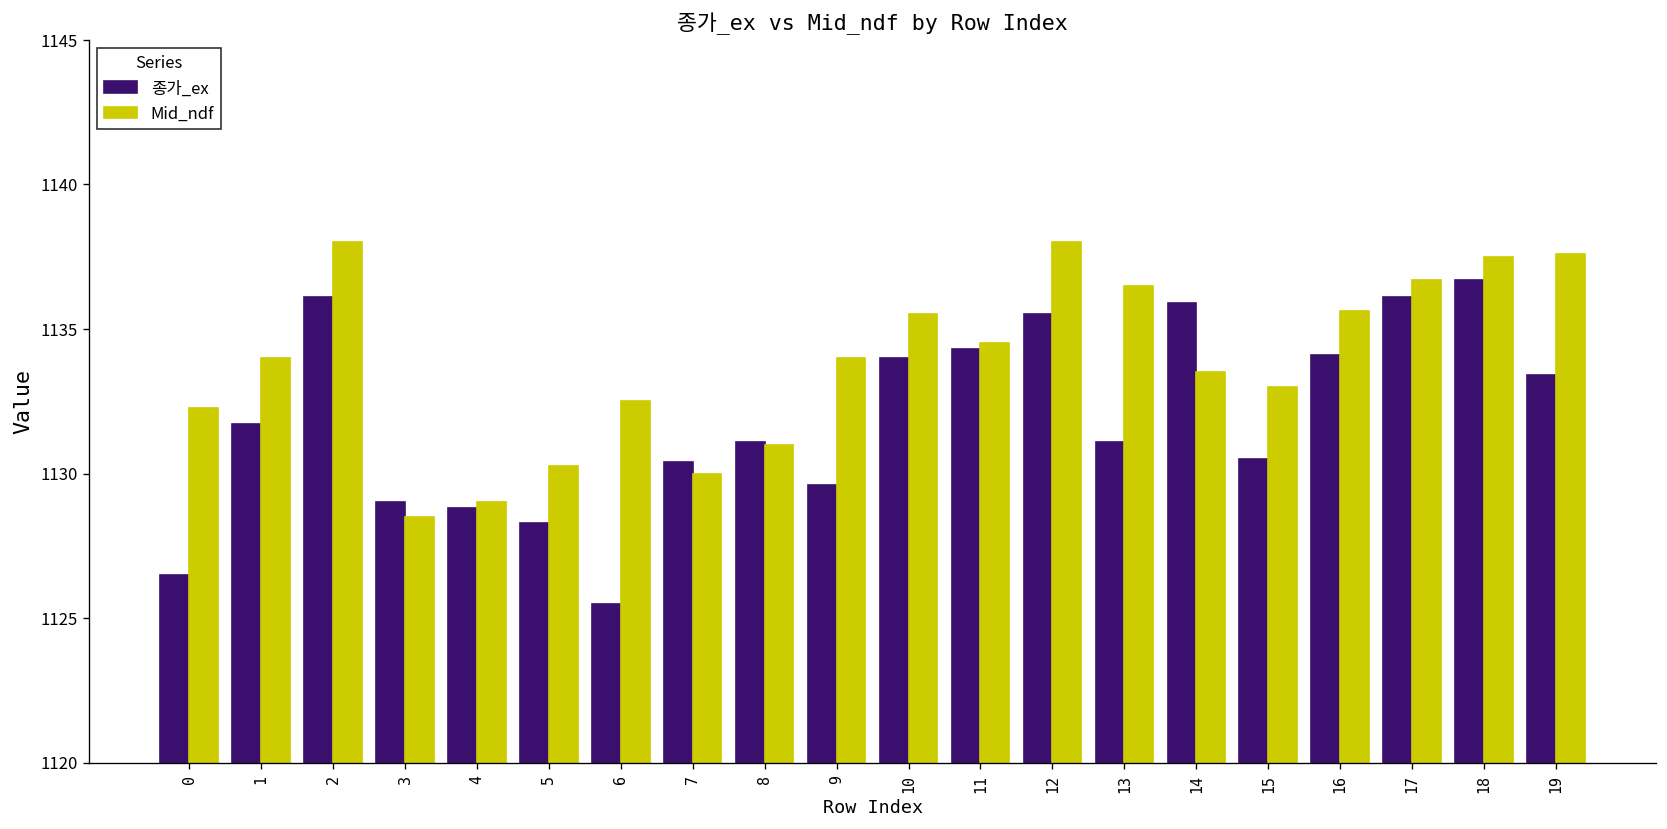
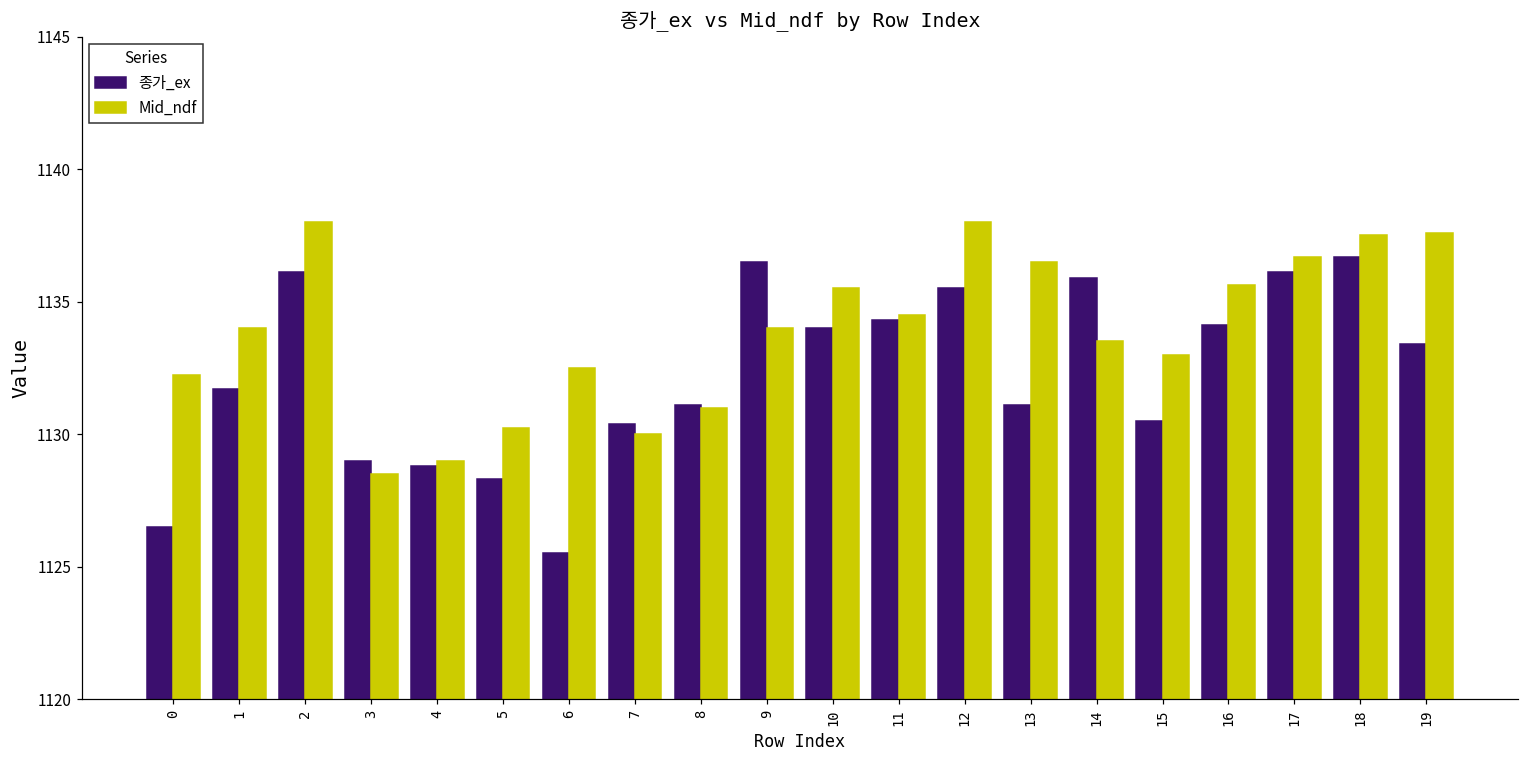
  {
    "종가_ex": {
      "0": 1126.5,
      "1": 1131.7,
      "2": 1136.1,
      "3": 1129.0,
      "4": 1128.8,
      "5": 1128.3,
      "6": 1125.5,
      "7": 1130.4,
      "8": 1131.1,
-     "9": 1129.6,
+     "9": 1136.5,
      "10": 1134.0,
      "11": 1134.3,
      "12": 1135.5,
      "13": 1131.1,
      "14": 1135.9,
      "15": 1130.5,
      "16": 1134.1,
      "17": 1136.1,
      "18": 1136.7,
      "19": 1133.4
    },
    "Mid_ndf": {
      "0": 1132.3,
      "1": 1134.0,
      "2": 1138.0,
      "3": 1128.5,
      "4": 1129.0,
      "5": 1130.3,
      "6": 1132.5,
      "7": 1130.0,
      "8": 1131.0,
      "9": 1134.0,
      "10": 1135.5,
      "11": 1134.5,
      "12": 1138.0,
      "13": 1136.5,
      "14": 1133.5,
      "15": 1133.0,
      "16": 1135.6,
      "17": 1136.7,
      "18": 1137.5,
      "19": 1137.6
    }
  }
